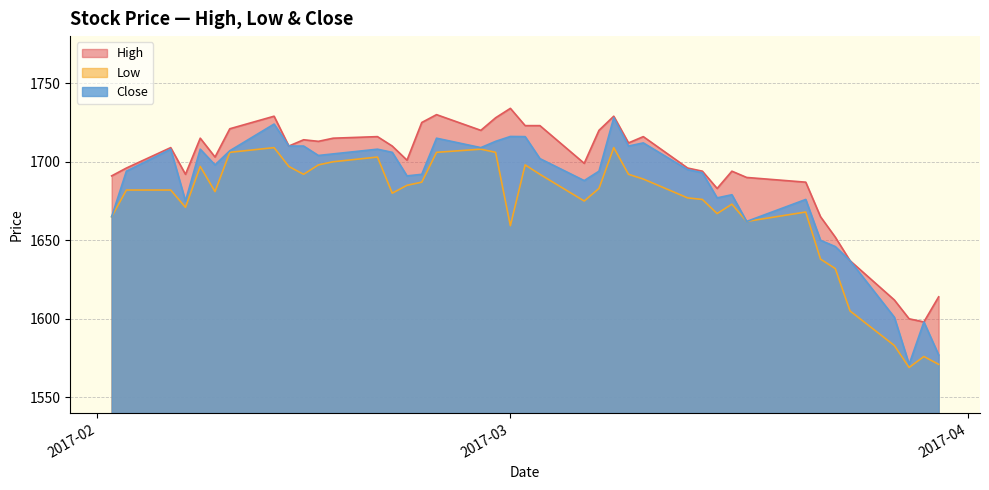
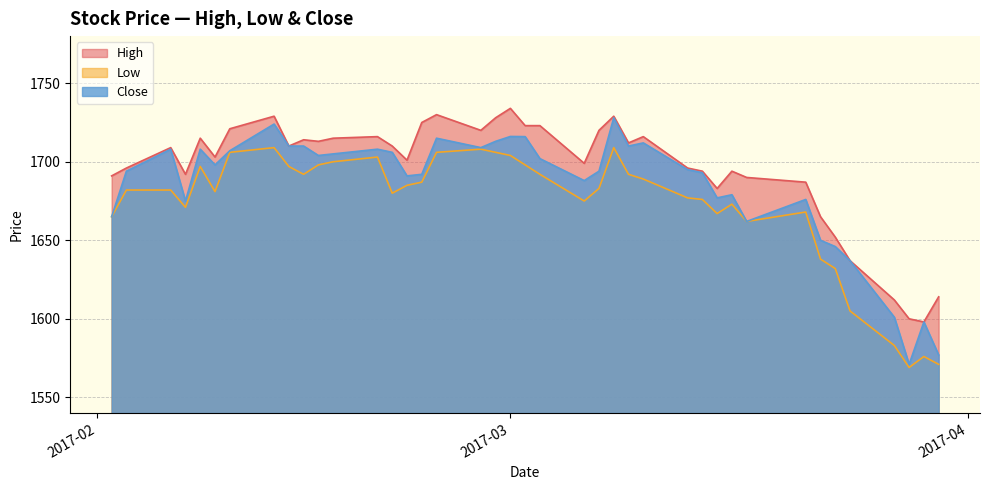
  {
    "High": {
      "2017-03": 1734
    },
    "Low": {
-     "2017-03": 1659
+     "2017-03": 1704
    },
    "Close": {
      "2017-03": 1716
    }
  }
